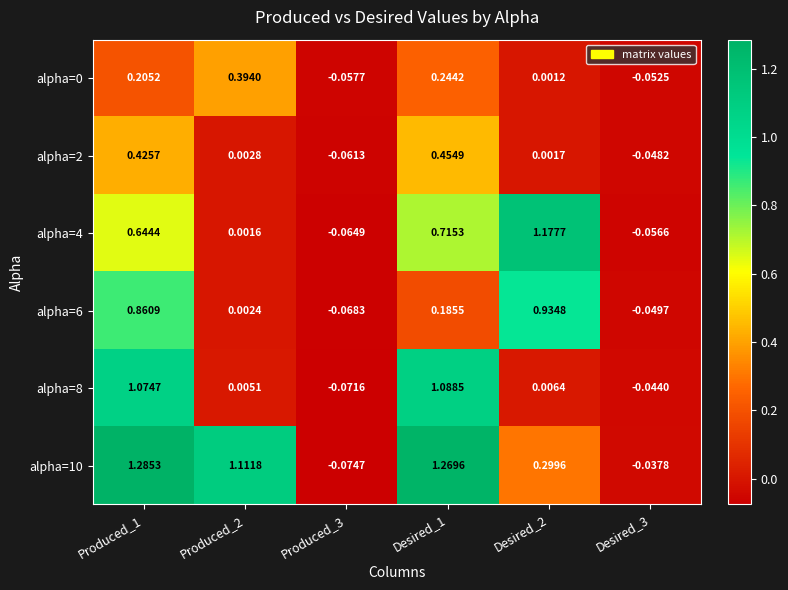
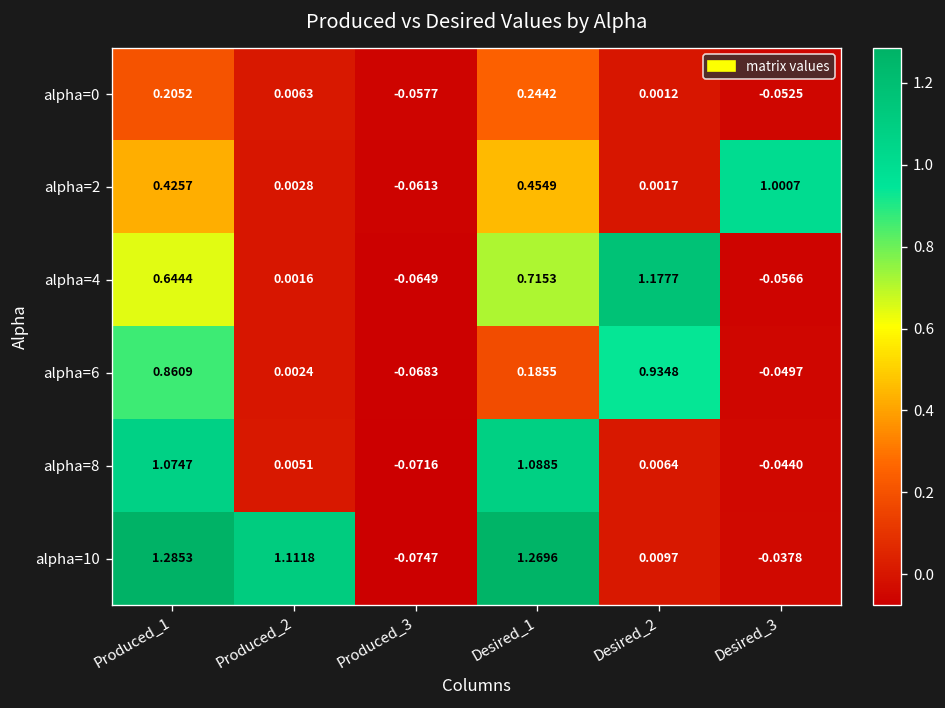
  {
    "alpha=0": {
      "Produced_1": 0.2052,
-     "Produced_2": 0.3940,
+     "Produced_2": 0.0063,
      "Produced_3": -0.0577,
      "Desired_1": 0.2442,
      "Desired_2": 0.0012,
      "Desired_3": -0.0525
    },
    "alpha=2": {
      "Produced_1": 0.4257,
      "Produced_2": 0.0028,
      "Produced_3": -0.0613,
      "Desired_1": 0.4549,
      "Desired_2": 0.0017,
-     "Desired_3": -0.0482
+     "Desired_3": 1.0007
    },
    "alpha=4": {
      "Produced_1": 0.6444,
      "Produced_2": 0.0016,
      "Produced_3": -0.0649,
      "Desired_1": 0.7153,
      "Desired_2": 1.1777,
      "Desired_3": -0.0566
    },
    "alpha=6": {
      "Produced_1": 0.8609,
      "Produced_2": 0.0024,
      "Produced_3": -0.0683,
      "Desired_1": 0.1855,
      "Desired_2": 0.9348,
      "Desired_3": -0.0497
    },
    "alpha=8": {
      "Produced_1": 1.0747,
      "Produced_2": 0.0051,
      "Produced_3": -0.0716,
      "Desired_1": 1.0885,
      "Desired_2": 0.0064,
      "Desired_3": -0.0440
    },
    "alpha=10": {
      "Produced_1": 1.2853,
      "Produced_2": 1.1118,
      "Produced_3": -0.0747,
      "Desired_1": 1.2696,
-     "Desired_2": 0.2996,
+     "Desired_2": 0.0097,
      "Desired_3": -0.0378
    }
  }
